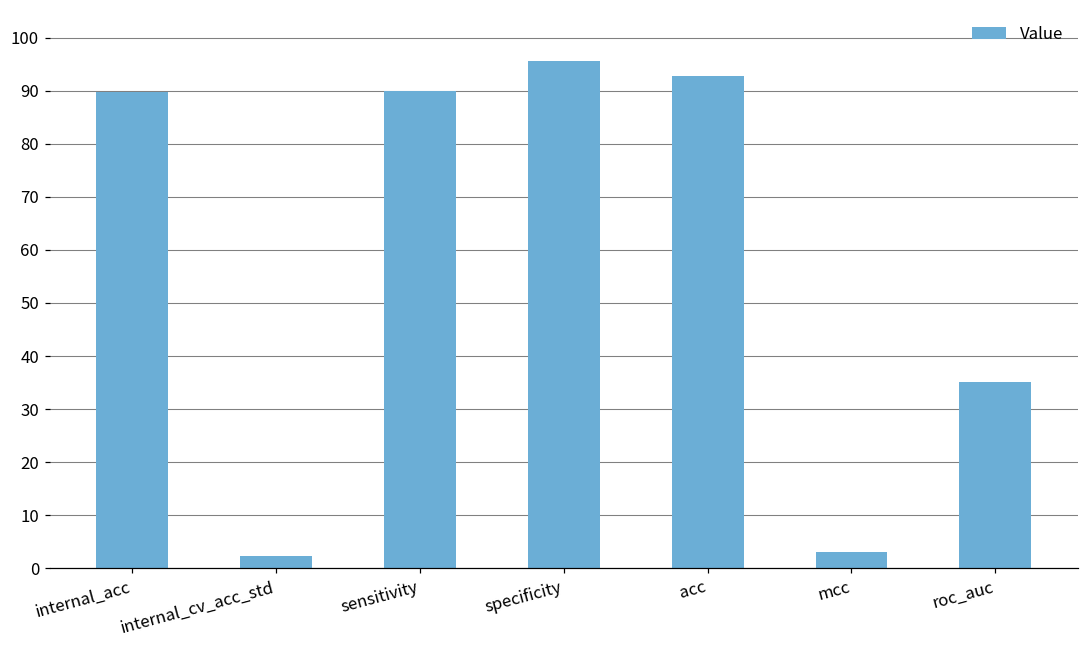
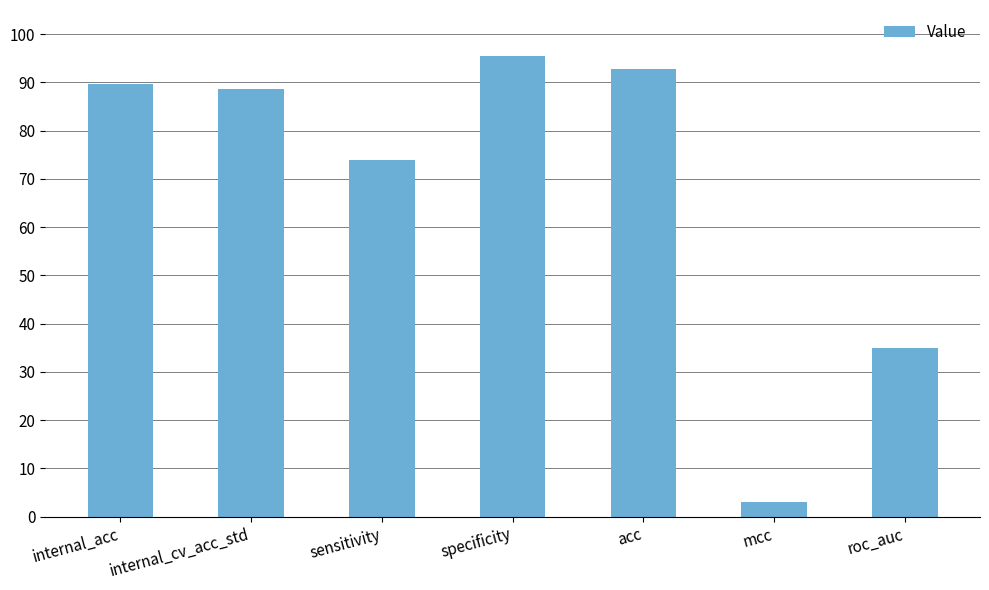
  {
    "internal_acc": 90,
-   "internal_cv_acc_std": 2,
-   "sensitivity": 90,
+   "internal_cv_acc_std": 89,
+   "sensitivity": 74,
    "specificity": 96,
    "acc": 93,
    "mcc": 3,
    "roc_auc": 35
  }
